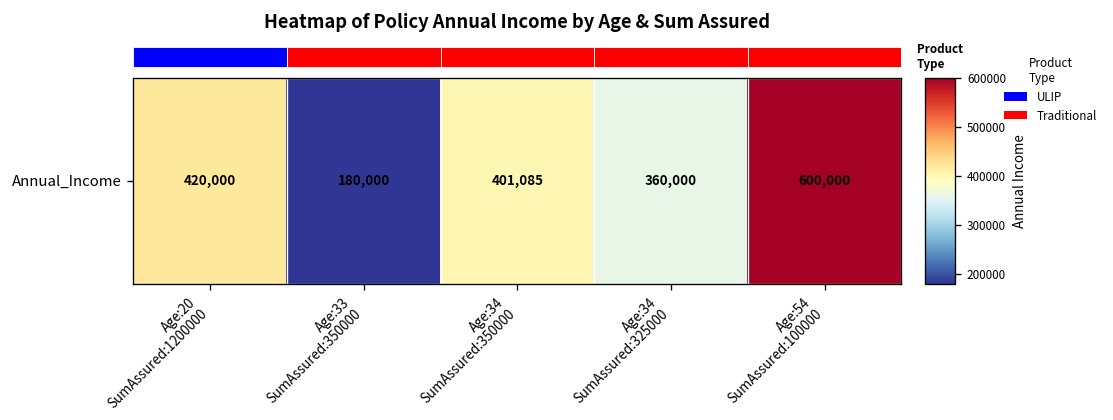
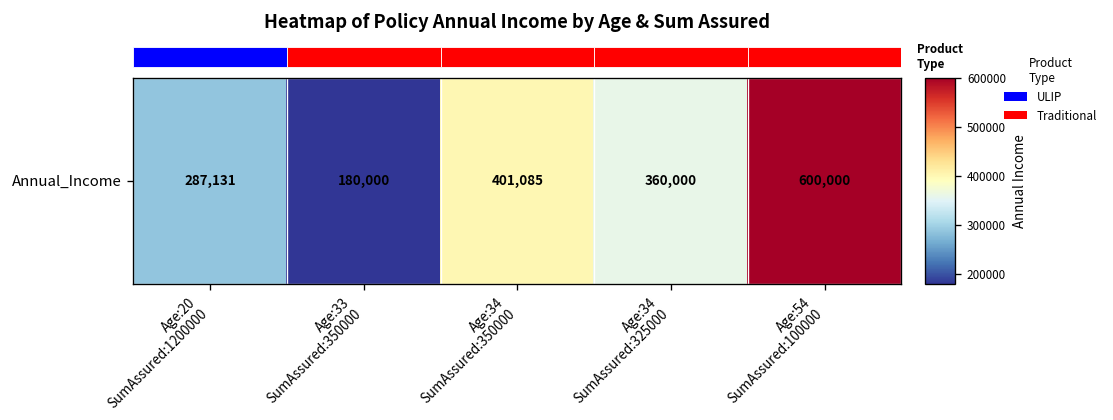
  {
    "Heatmap of Policy Annual Income by Age & Sum Assured": {
      "Annual_Income": {
-       "Age:20 SumAssured:1200000": "420,000",
+       "Age:20 SumAssured:1200000": "287,131",
        "Age:33 SumAssured:350000": "180,000",
        "Age:34 SumAssured:350000": "401,085",
        "Age:34 SumAssured:325000": "360,000",
        "Age:54 SumAssured:100000": "600,000"
      }
    }
  }
